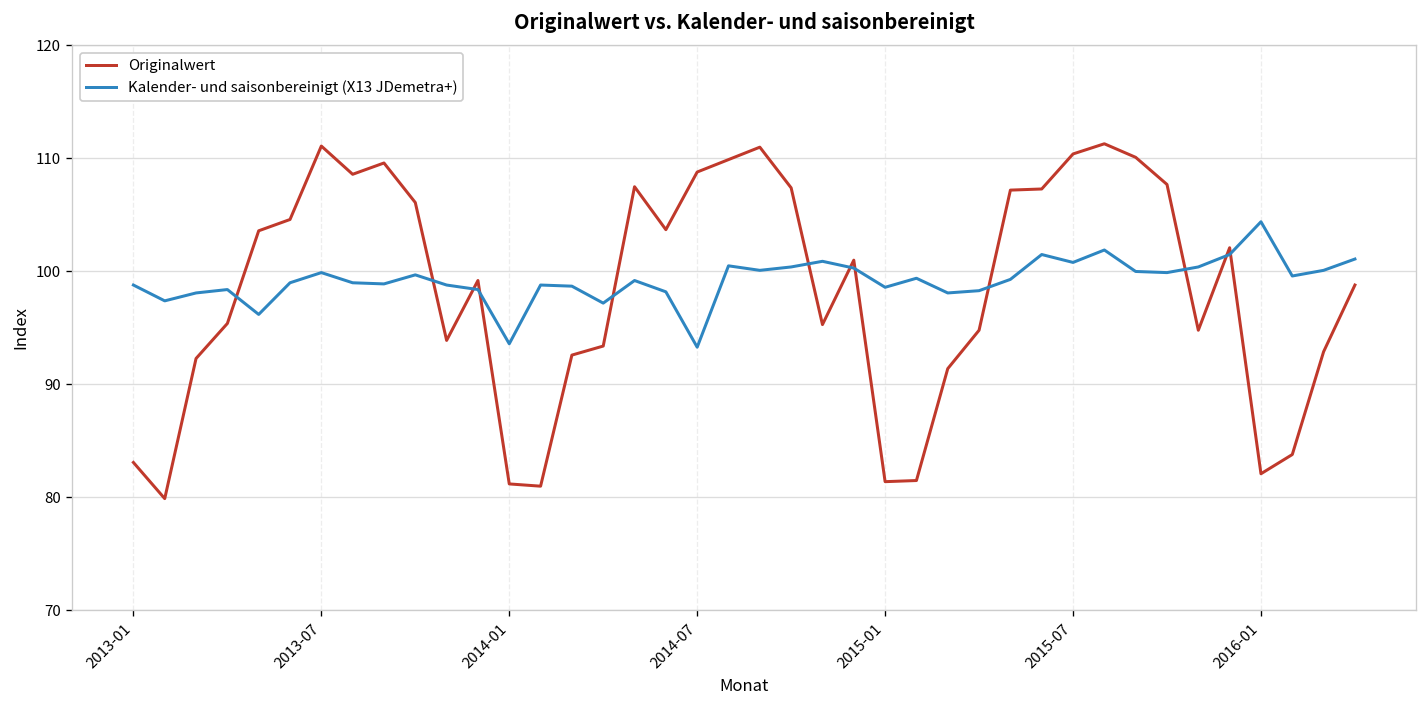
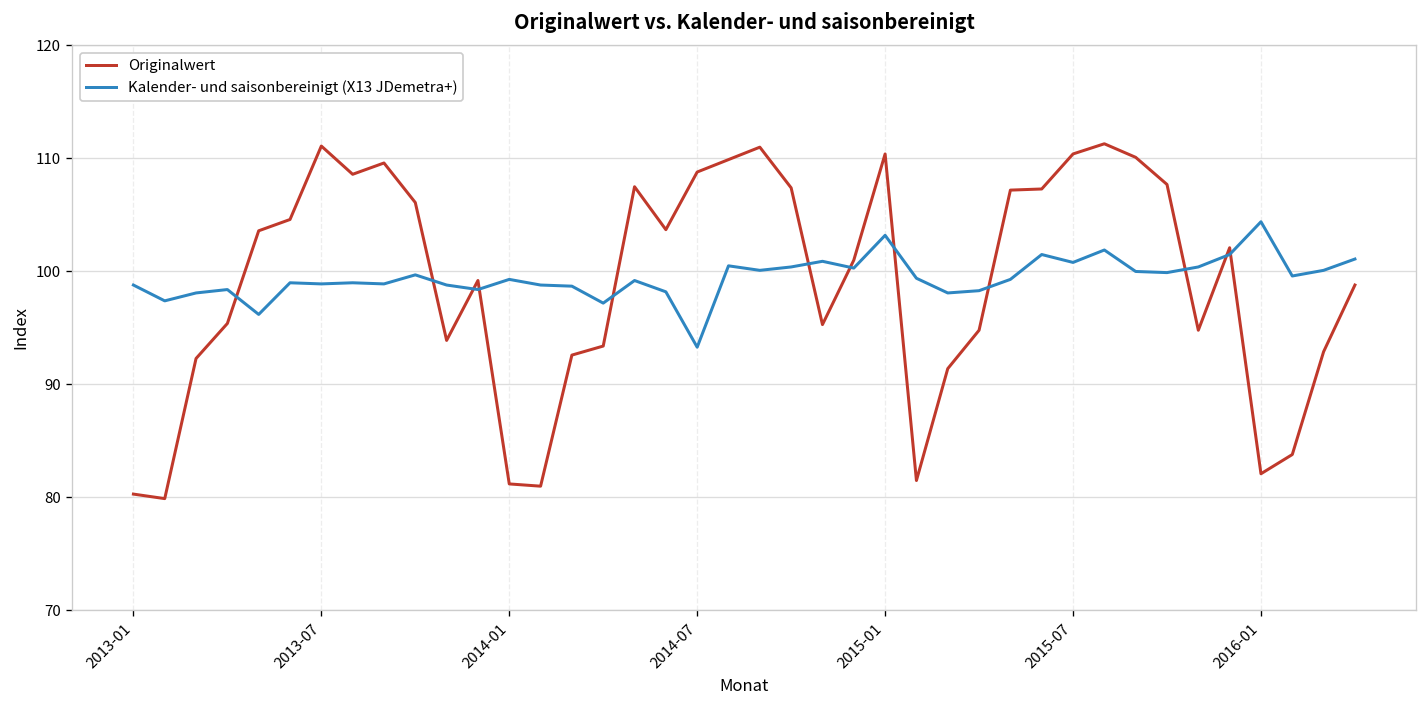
  {
    "Originalwert": {
-     "2013-01": 83,
+     "2013-01": 80,
      "2013-07": 111,
      "2014-01": 81,
      "2014-07": 109,
-     "2015-01": 81,
+     "2015-01": 110,
      "2015-07": 110,
      "2016-01": 82
    },
    "Kalender- und saisonbereinigt (X13 JDemetra+)": {
      "2013-01": 99,
-     "2013-07": 100,
-     "2014-01": 94,
+     "2013-07": 99,
+     "2014-01": 99,
      "2014-07": 93,
-     "2015-01": 99,
+     "2015-01": 103,
      "2015-07": 101,
      "2016-01": 104
    }
  }
